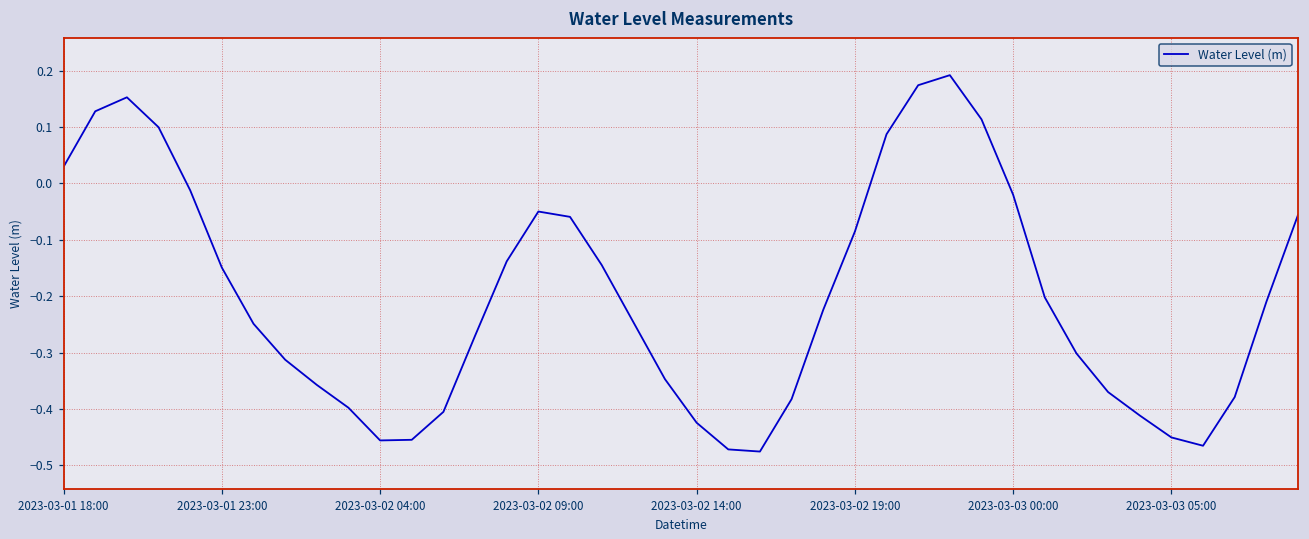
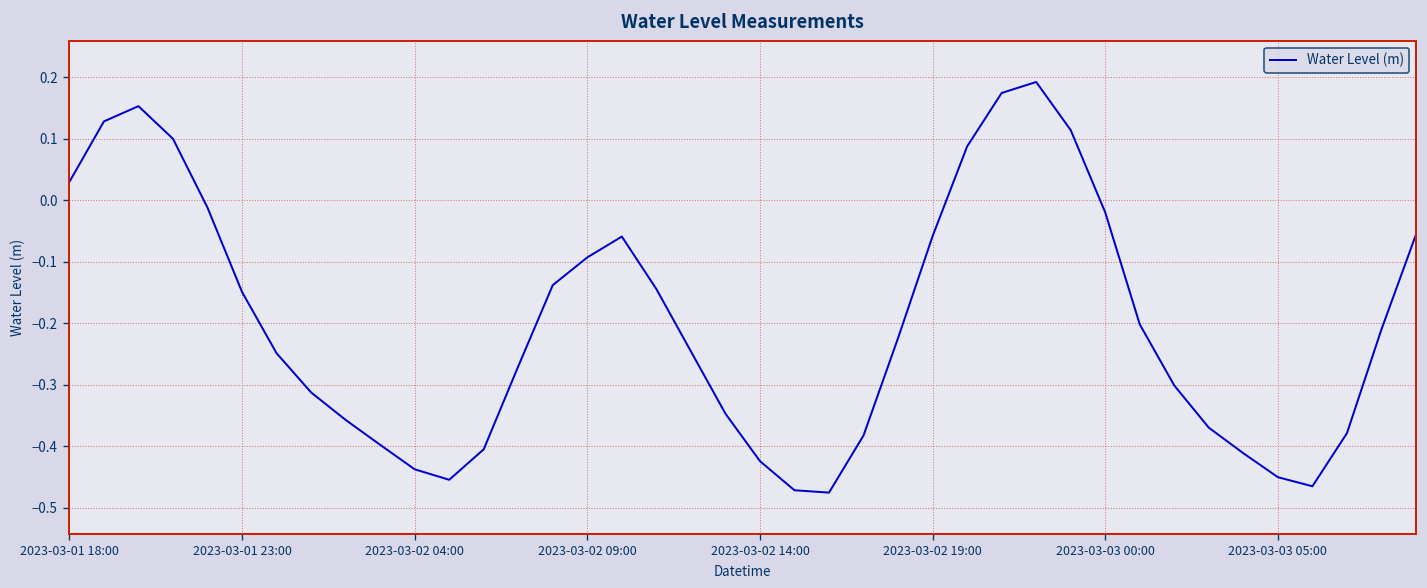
  {
    "2023-03-01 18:00": 0.03,
    "2023-03-01 23:00": -0.15,
-   "2023-03-02 04:00": -0.46,
-   "2023-03-02 09:00": -0.05,
+   "2023-03-02 04:00": -0.44,
+   "2023-03-02 09:00": -0.09,
    "2023-03-02 14:00": -0.42,
-   "2023-03-02 19:00": -0.09,
+   "2023-03-02 19:00": -0.06,
    "2023-03-03 00:00": -0.02,
    "2023-03-03 05:00": -0.45
  }
